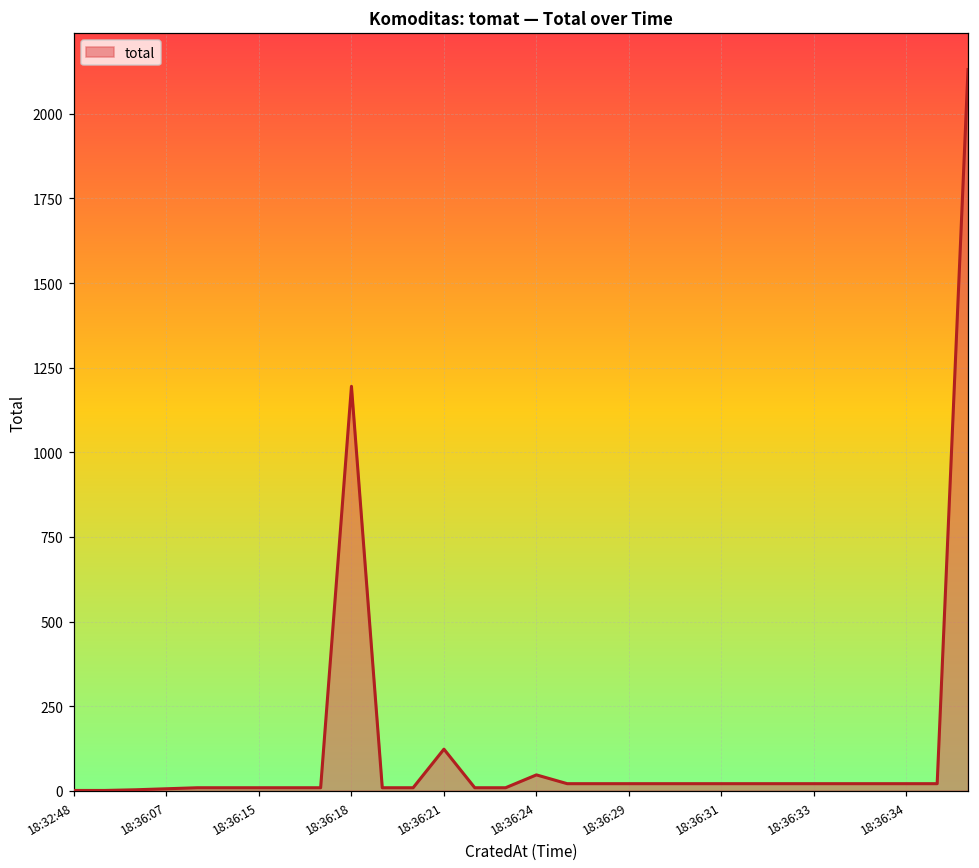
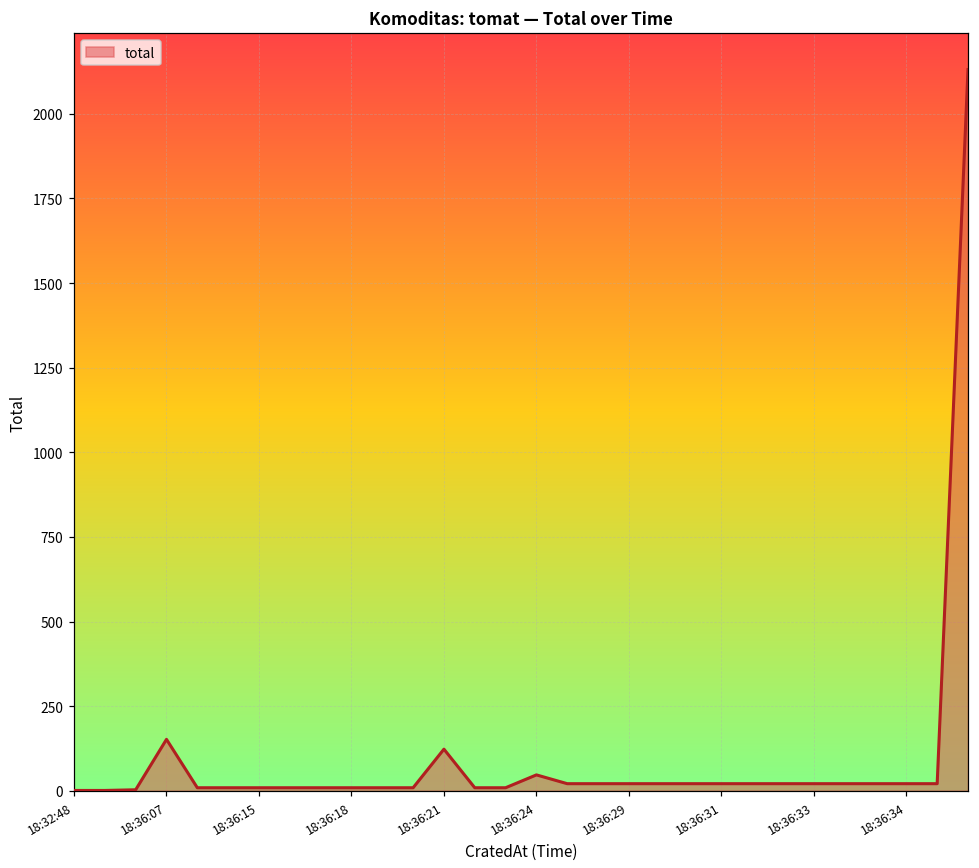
  {
    "18:32:48": 0,
-   "18:36:07": 10,
-   "18:36:18": 1200,
+   "18:36:07": 150,
+   "18:36:18": 10,
    "18:36:21": 120,
    "18:36:24": 50,
    "18:36:34": 20
  }
